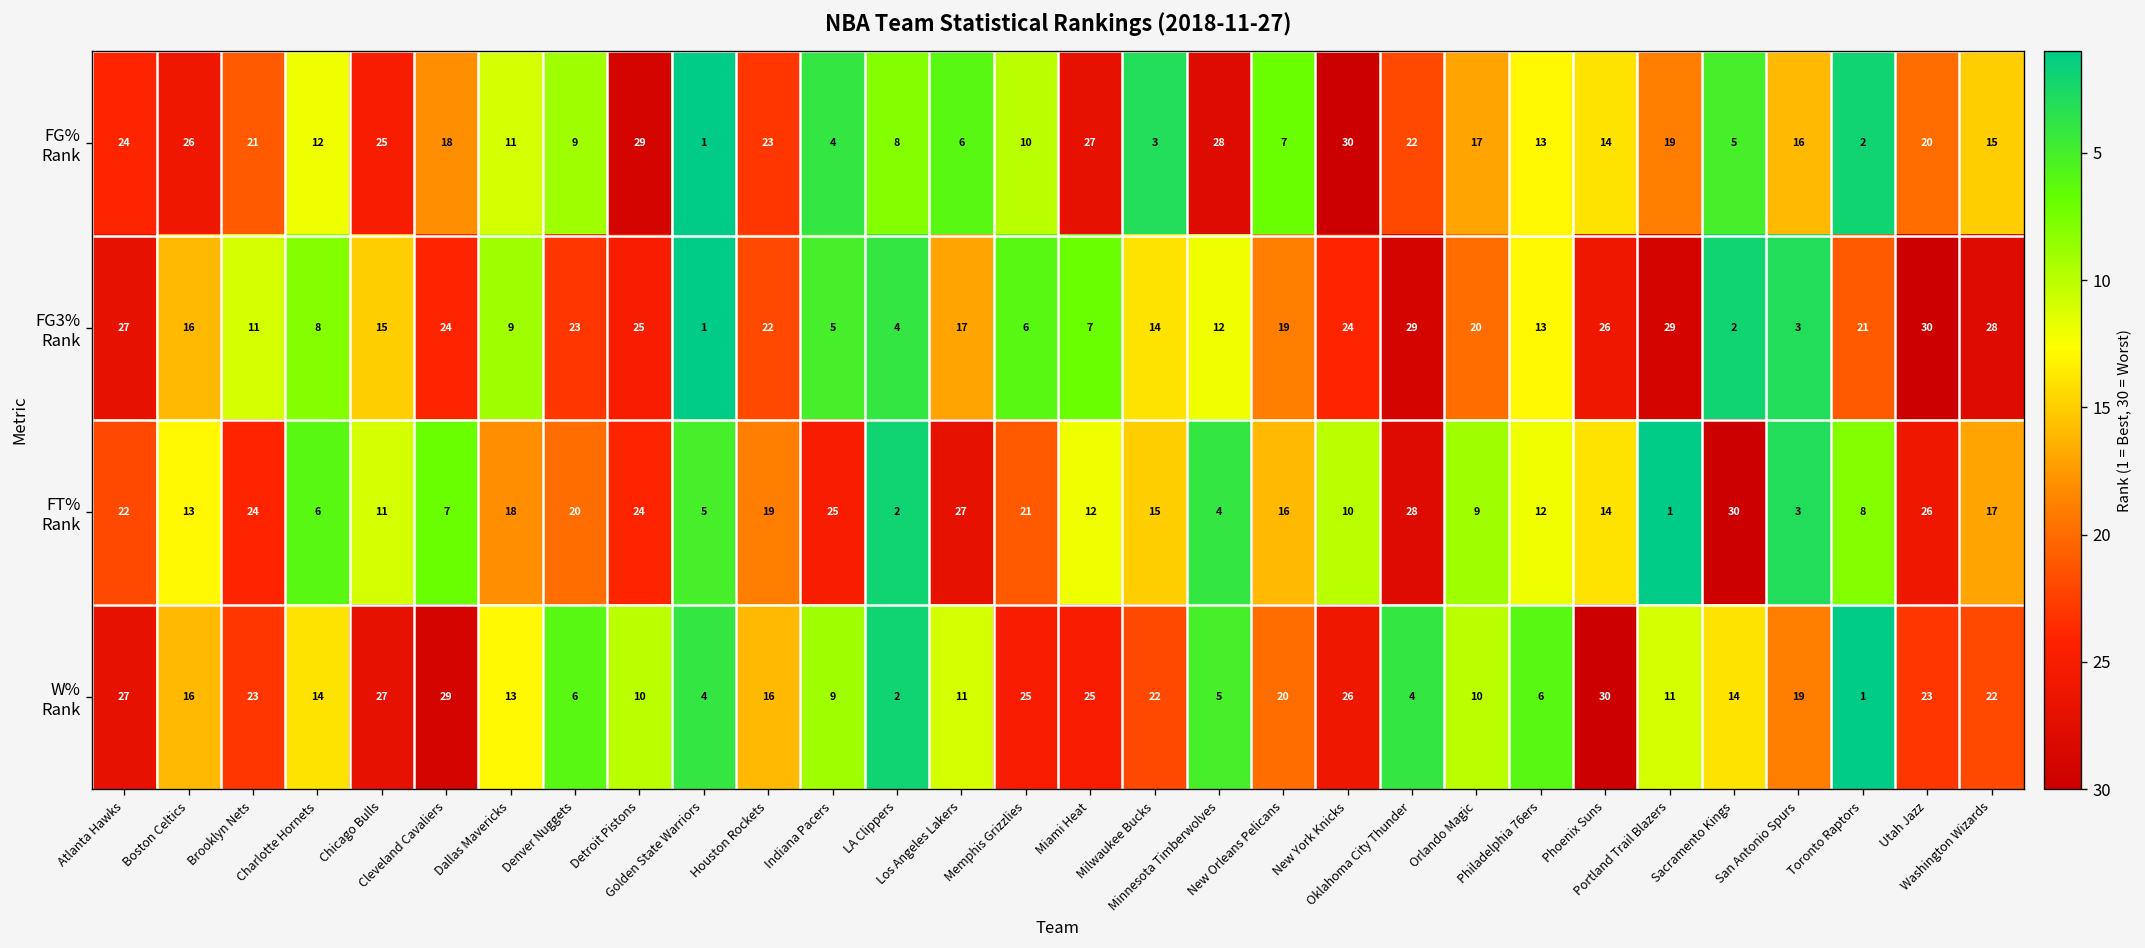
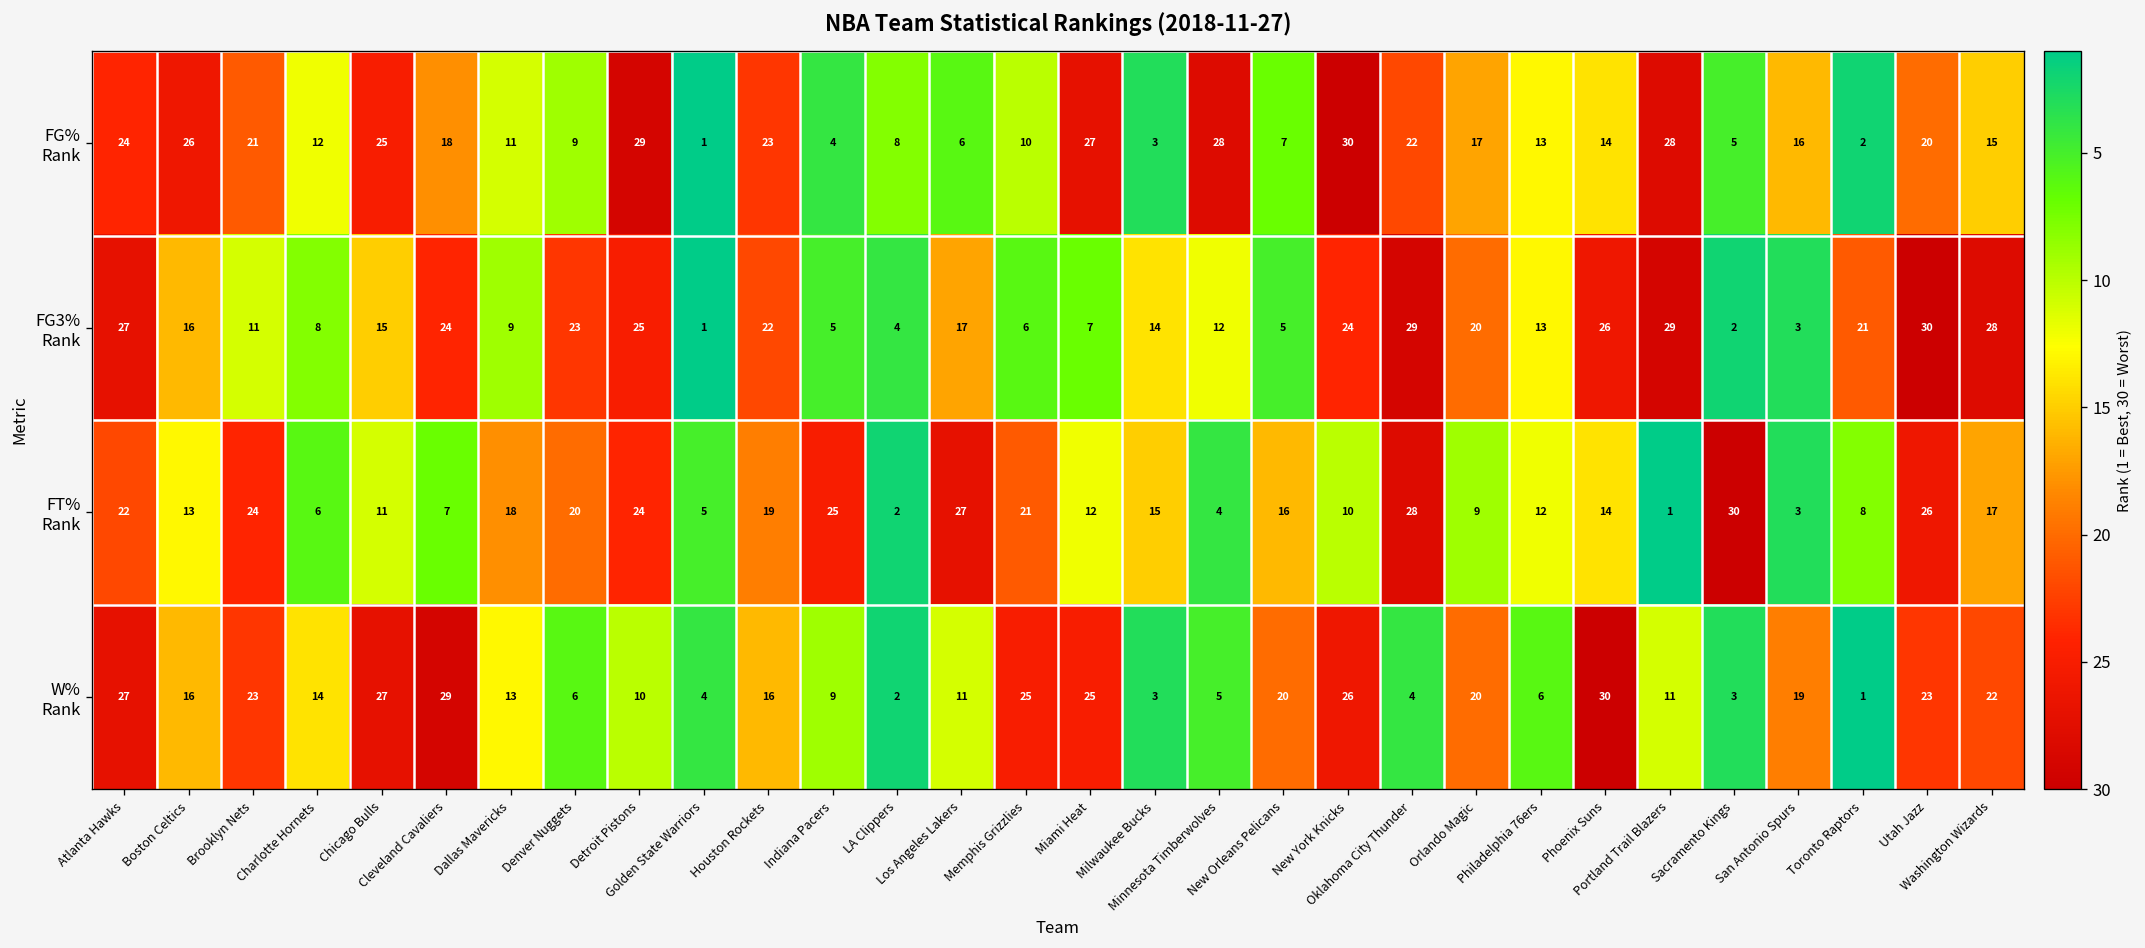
  {
    "FG% Rank": {
      "Atlanta Hawks": 24,
      "Boston Celtics": 26,
      "Brooklyn Nets": 21,
      "Charlotte Hornets": 12,
      "Chicago Bulls": 25,
      "Cleveland Cavaliers": 18,
      "Dallas Mavericks": 11,
      "Denver Nuggets": 9,
      "Detroit Pistons": 29,
      "Golden State Warriors": 1,
      "Houston Rockets": 23,
      "Indiana Pacers": 4,
      "LA Clippers": 8,
      "Los Angeles Lakers": 6,
      "Memphis Grizzlies": 10,
      "Miami Heat": 27,
      "Milwaukee Bucks": 3,
      "Minnesota Timberwolves": 28,
      "New Orleans Pelicans": 7,
      "New York Knicks": 30,
      "Oklahoma City Thunder": 22,
      "Orlando Magic": 17,
      "Philadelphia 76ers": 13,
      "Phoenix Suns": 14,
-     "Portland Trail Blazers": 19,
+     "Portland Trail Blazers": 28,
      "Sacramento Kings": 5,
      "San Antonio Spurs": 16,
      "Toronto Raptors": 2,
      "Utah Jazz": 20,
      "Washington Wizards": 15
    },
    "FG3% Rank": {
      "Atlanta Hawks": 27,
      "Boston Celtics": 16,
      "Brooklyn Nets": 11,
      "Charlotte Hornets": 8,
      "Chicago Bulls": 15,
      "Cleveland Cavaliers": 24,
      "Dallas Mavericks": 9,
      "Denver Nuggets": 23,
      "Detroit Pistons": 25,
      "Golden State Warriors": 1,
      "Houston Rockets": 22,
      "Indiana Pacers": 5,
      "LA Clippers": 4,
      "Los Angeles Lakers": 17,
      "Memphis Grizzlies": 6,
      "Miami Heat": 7,
      "Milwaukee Bucks": 14,
      "Minnesota Timberwolves": 12,
-     "New Orleans Pelicans": 19,
+     "New Orleans Pelicans": 5,
      "New York Knicks": 24,
      "Oklahoma City Thunder": 29,
      "Orlando Magic": 20,
      "Philadelphia 76ers": 13,
      "Phoenix Suns": 26,
      "Portland Trail Blazers": 29,
      "Sacramento Kings": 2,
      "San Antonio Spurs": 3,
      "Toronto Raptors": 21,
      "Utah Jazz": 30,
      "Washington Wizards": 28
    },
    "FT% Rank": {
      "Atlanta Hawks": 22,
      "Boston Celtics": 13,
      "Brooklyn Nets": 24,
      "Charlotte Hornets": 6,
      "Chicago Bulls": 11,
      "Cleveland Cavaliers": 7,
      "Dallas Mavericks": 18,
      "Denver Nuggets": 20,
      "Detroit Pistons": 24,
      "Golden State Warriors": 5,
      "Houston Rockets": 19,
      "Indiana Pacers": 25,
      "LA Clippers": 2,
      "Los Angeles Lakers": 27,
      "Memphis Grizzlies": 21,
      "Miami Heat": 12,
      "Milwaukee Bucks": 15,
      "Minnesota Timberwolves": 4,
      "New Orleans Pelicans": 16,
      "New York Knicks": 10,
      "Oklahoma City Thunder": 28,
      "Orlando Magic": 9,
      "Philadelphia 76ers": 12,
      "Phoenix Suns": 14,
      "Portland Trail Blazers": 1,
      "Sacramento Kings": 30,
      "San Antonio Spurs": 3,
      "Toronto Raptors": 8,
      "Utah Jazz": 26,
      "Washington Wizards": 17
    },
    "W% Rank": {
      "Atlanta Hawks": 27,
      "Boston Celtics": 16,
      "Brooklyn Nets": 23,
      "Charlotte Hornets": 14,
      "Chicago Bulls": 27,
      "Cleveland Cavaliers": 29,
      "Dallas Mavericks": 13,
      "Denver Nuggets": 6,
      "Detroit Pistons": 10,
      "Golden State Warriors": 4,
      "Houston Rockets": 16,
      "Indiana Pacers": 9,
      "LA Clippers": 2,
      "Los Angeles Lakers": 11,
      "Memphis Grizzlies": 25,
      "Miami Heat": 25,
-     "Milwaukee Bucks": 22,
+     "Milwaukee Bucks": 3,
      "Minnesota Timberwolves": 5,
      "New Orleans Pelicans": 20,
      "New York Knicks": 26,
      "Oklahoma City Thunder": 4,
-     "Orlando Magic": 10,
+     "Orlando Magic": 20,
      "Philadelphia 76ers": 6,
      "Phoenix Suns": 30,
      "Portland Trail Blazers": 11,
-     "Sacramento Kings": 14,
+     "Sacramento Kings": 3,
      "San Antonio Spurs": 19,
      "Toronto Raptors": 1,
      "Utah Jazz": 23,
      "Washington Wizards": 22
    }
  }
